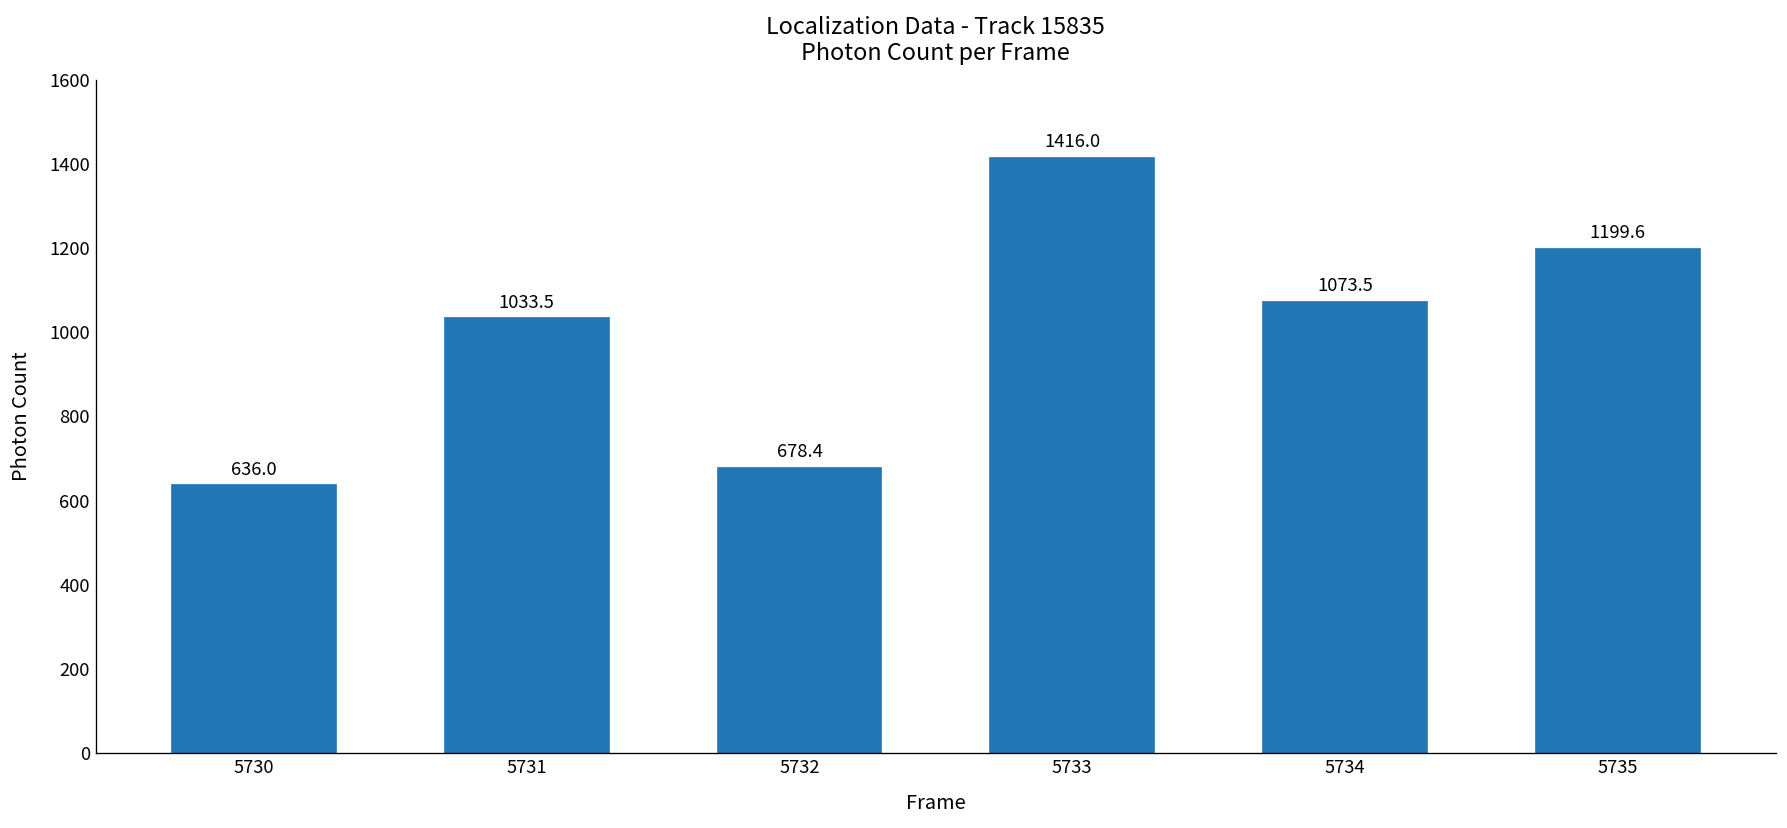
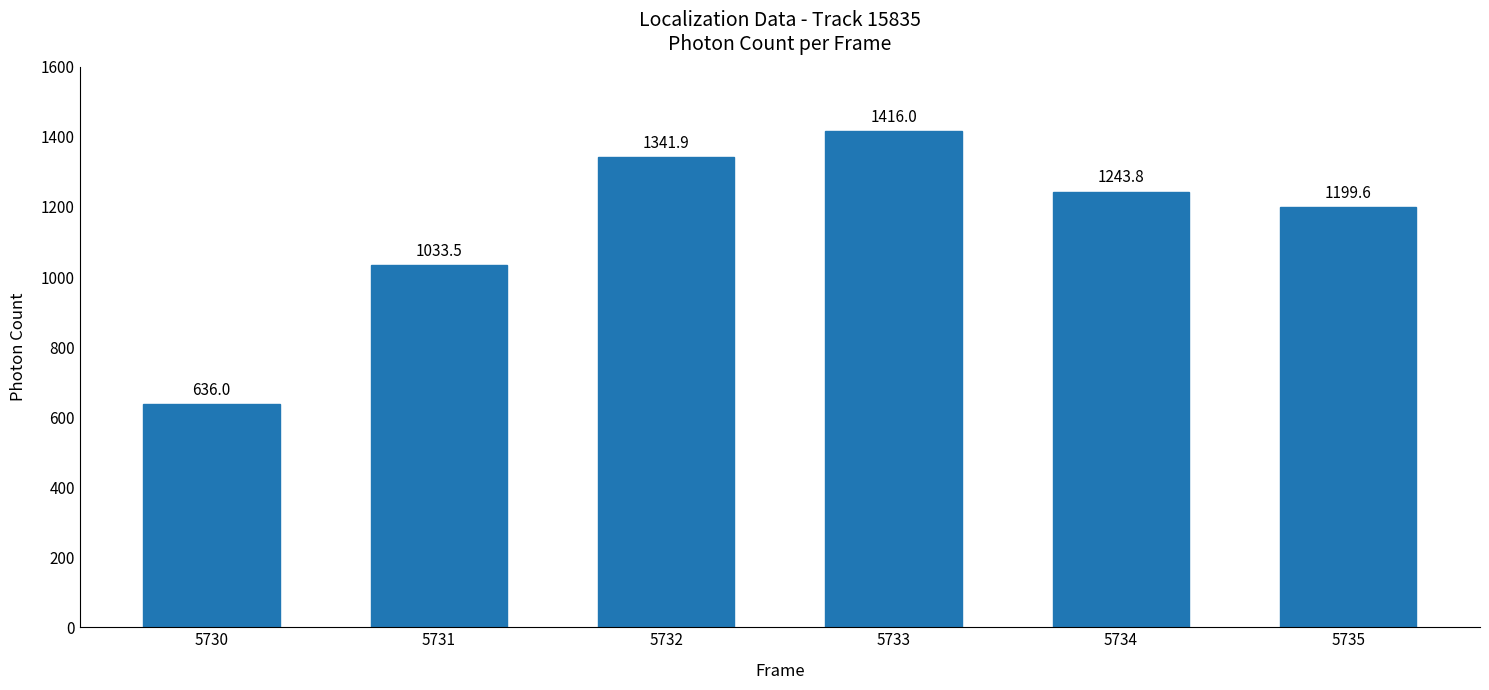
  {
    "5730": 636.0,
    "5731": 1033.5,
-   "5732": 678.4,
+   "5732": 1341.9,
    "5733": 1416.0,
-   "5734": 1073.5,
+   "5734": 1243.8,
    "5735": 1199.6
  }
